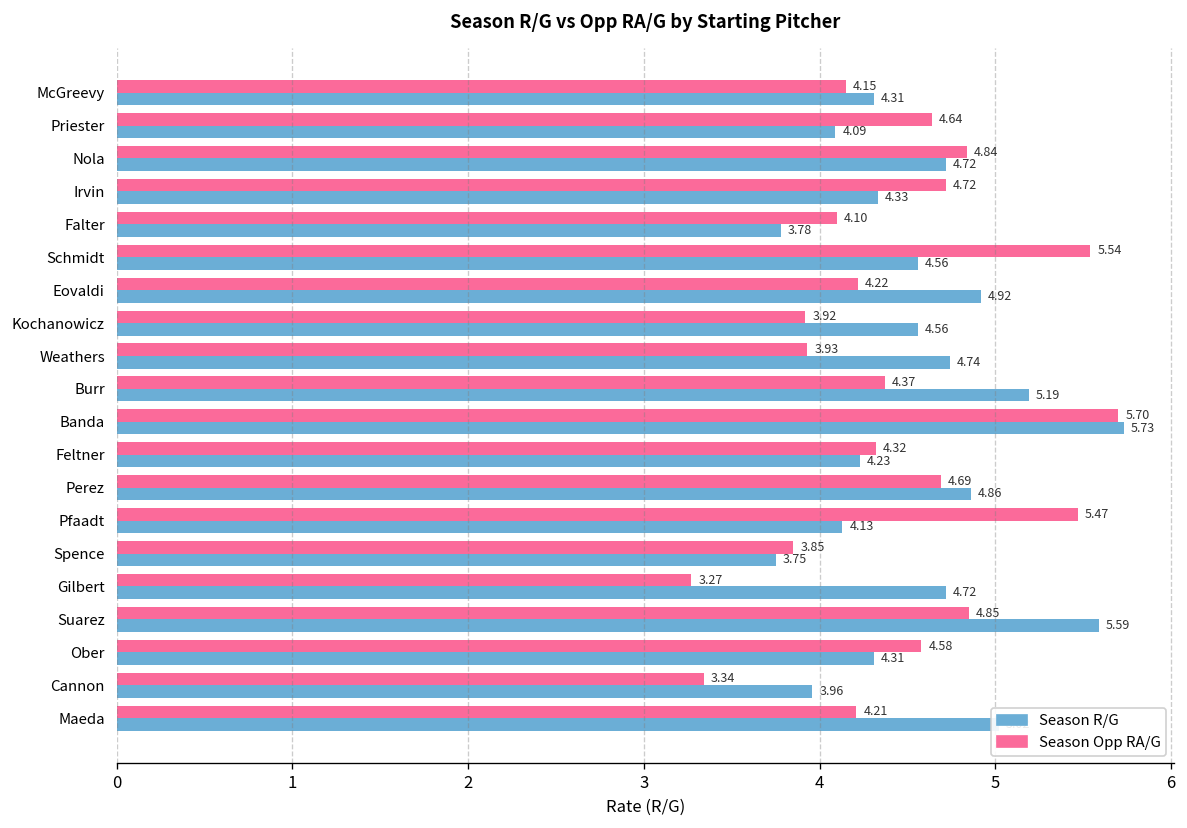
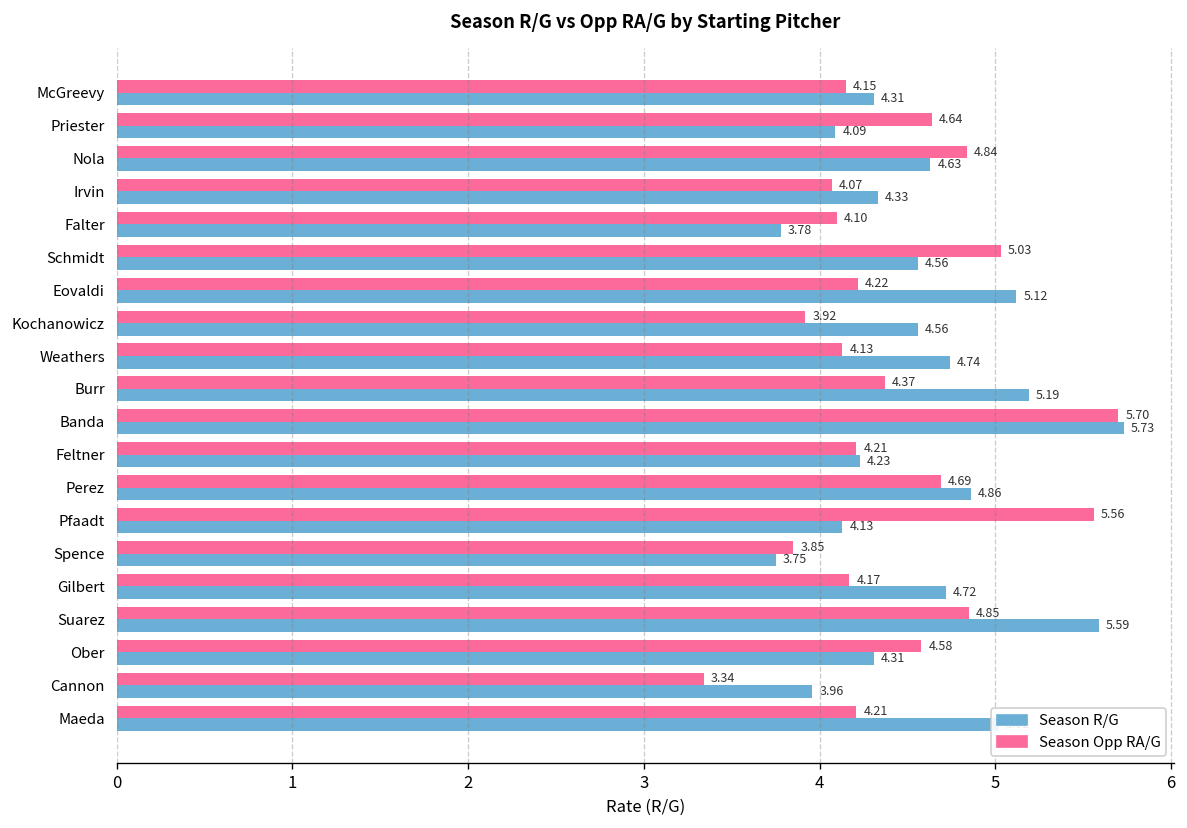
  {
    "Season R/G": {
      "McGreevy": 4.31,
      "Priester": 4.09,
-     "Nola": 4.72,
+     "Nola": 4.63,
      "Irvin": 4.33,
      "Falter": 3.78,
      "Schmidt": 4.56,
-     "Eovaldi": 4.92,
+     "Eovaldi": 5.12,
      "Kochanowicz": 4.56,
      "Weathers": 4.74,
      "Burr": 5.19,
      "Banda": 5.73,
      "Feltner": 4.23,
      "Perez": 4.86,
      "Pfaadt": 4.13,
      "Spence": 3.75,
      "Gilbert": 4.72,
      "Suarez": 5.59,
      "Ober": 4.31,
      "Cannon": 3.96
    },
    "Season Opp RA/G": {
      "McGreevy": 4.15,
      "Priester": 4.64,
      "Nola": 4.84,
-     "Irvin": 4.72,
+     "Irvin": 4.07,
      "Falter": 4.10,
-     "Schmidt": 5.54,
+     "Schmidt": 5.03,
      "Eovaldi": 4.22,
      "Kochanowicz": 3.92,
-     "Weathers": 3.93,
+     "Weathers": 4.13,
      "Burr": 4.37,
      "Banda": 5.70,
-     "Feltner": 4.32,
+     "Feltner": 4.21,
      "Perez": 4.69,
-     "Pfaadt": 5.47,
+     "Pfaadt": 5.56,
      "Spence": 3.85,
-     "Gilbert": 3.27,
+     "Gilbert": 4.17,
      "Suarez": 4.85,
      "Ober": 4.58,
      "Cannon": 3.34,
      "Maeda": 4.21
    }
  }
